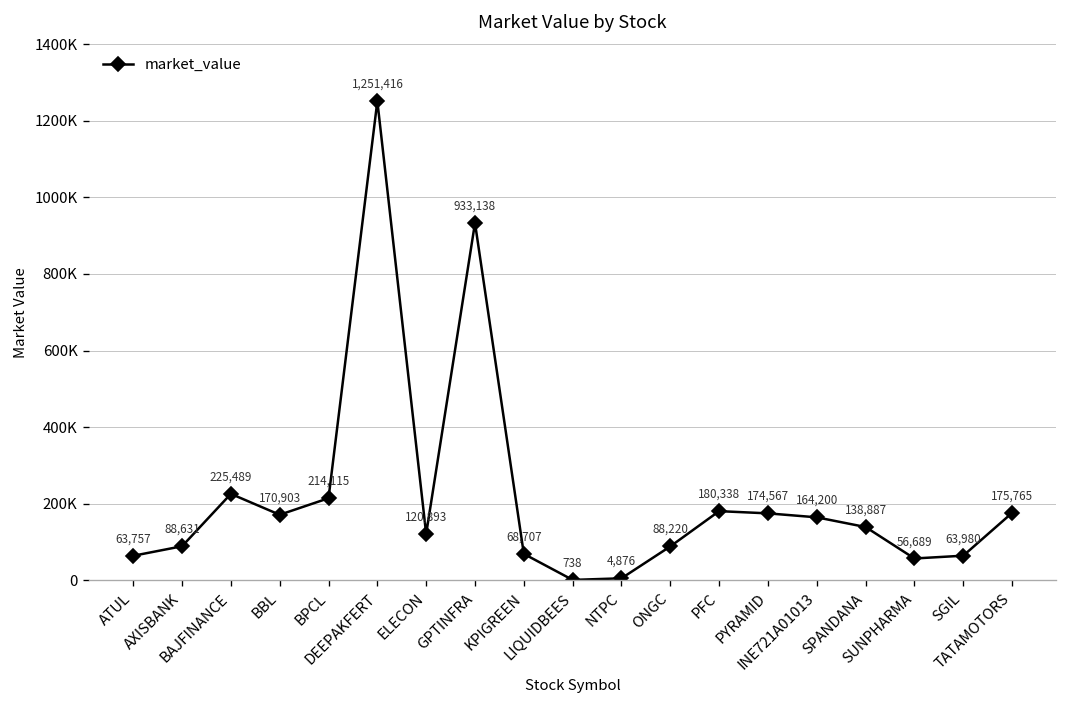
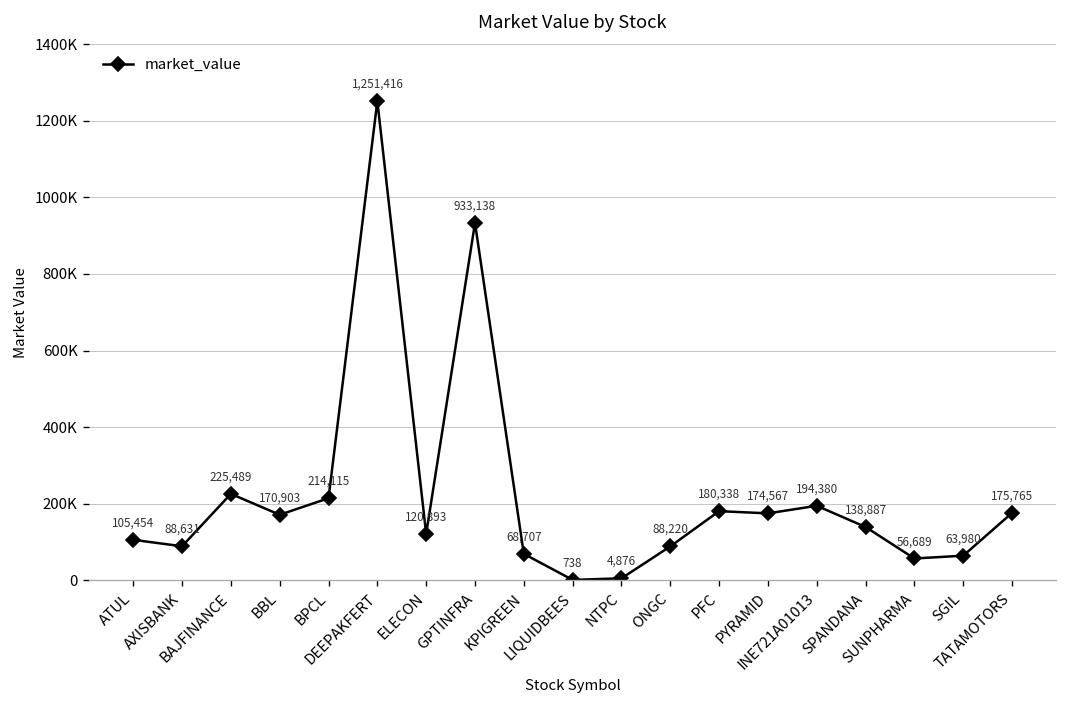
  {
-   "ATUL": "63,757",
+   "ATUL": "105,454",
    "AXISBANK": "88,631",
    "BAJFINANCE": "225,489",
    "BBL": "170,903",
    "BPCL": "214,115",
    "DEEPAKFERT": "1,251,416",
    "ELECON": "120,893",
    "GPTINFRA": "933,138",
    "KPIGREEN": "68,707",
    "LIQUIDBEES": "738",
    "NTPC": "4,876",
    "ONGC": "88,220",
    "PFC": "180,338",
    "PYRAMID": "174,567",
-   "INE721A01013": "164,200",
+   "INE721A01013": "194,380",
    "SPANDANA": "138,887",
    "SUNPHARMA": "56,689",
    "SGIL": "63,980",
    "TATAMOTORS": "175,765"
  }
